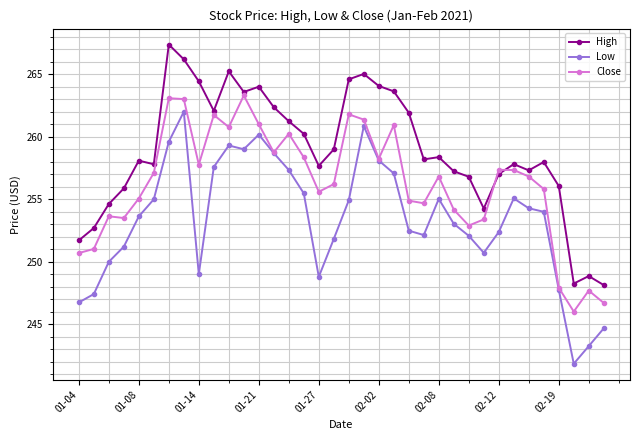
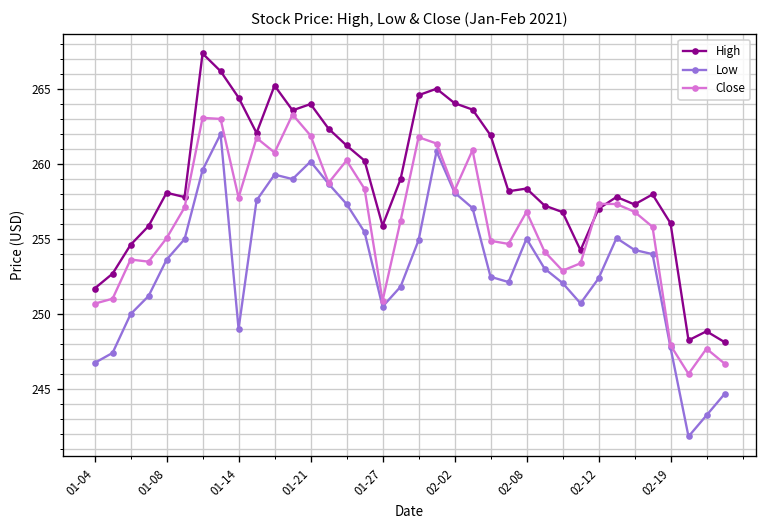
  {
    "High": {
      "01-04": 251.7,
      "01-08": 258.1,
      "01-14": 264.4,
      "01-21": 264.0,
-     "01-27": 257.7,
+     "01-27": 255.9,
      "02-02": 264.1,
      "02-08": 258.4,
      "02-12": 257.0,
      "02-19": 256.1
    },
    "Low": {
      "01-04": 246.8,
      "01-08": 253.6,
      "01-14": 249.0,
      "01-21": 260.2,
-     "01-27": 248.8,
+     "01-27": 250.5,
      "02-08": 255.0,
      "02-12": 252.4
    },
    "Close": {
      "01-04": 250.7,
      "01-08": 255.1,
      "01-14": 257.8,
-     "01-21": 261.0,
-     "01-27": 255.6,
+     "01-21": 261.9,
+     "01-27": 250.9,
      "02-08": 256.8,
      "02-12": 257.4
    }
  }
